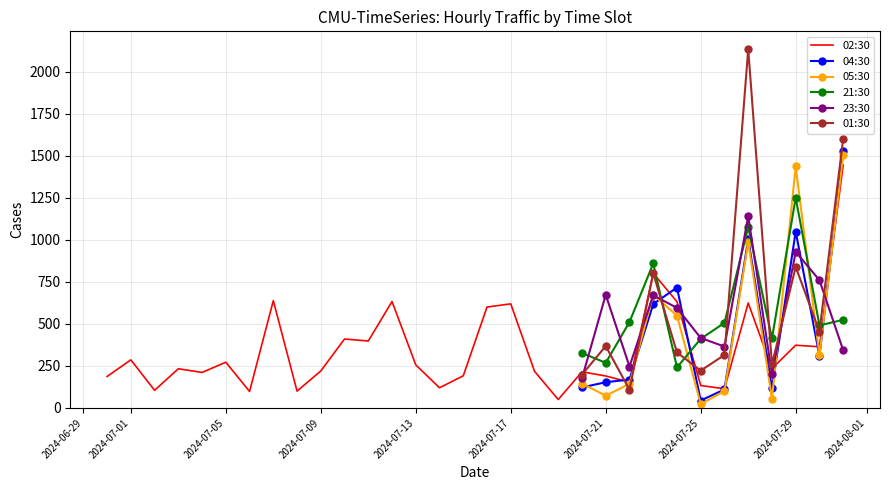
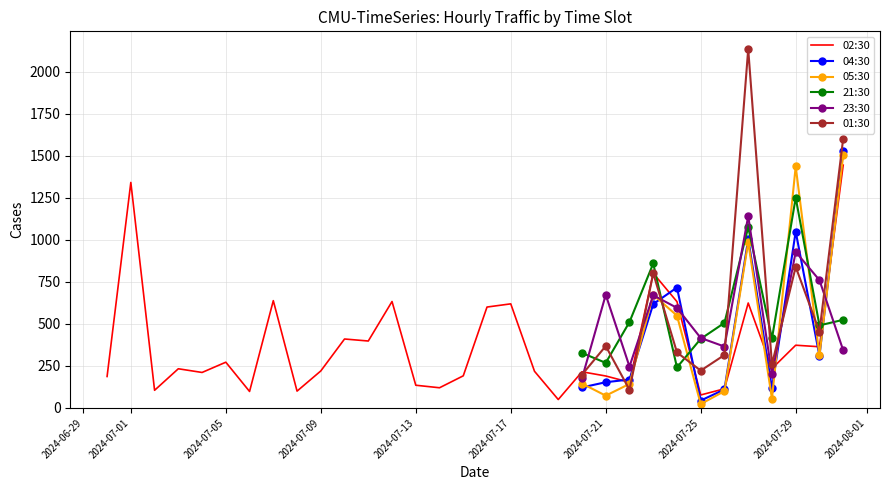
  {
    "02:30": {
-     "2024-07-01": 290,
+     "2024-07-01": 1340,
      "2024-07-05": 270,
      "2024-07-09": 220,
-     "2024-07-13": 260,
+     "2024-07-13": 140,
      "2024-07-17": 620,
      "2024-07-21": 190,
-     "2024-07-25": 130,
+     "2024-07-25": 80,
      "2024-07-29": 370
    },
    "04:30": {
      "2024-07-21": 150,
      "2024-07-25": 40,
      "2024-07-29": 1050
    },
    "05:30": {
      "2024-07-21": 70,
      "2024-07-25": 20,
      "2024-07-29": 1440
    },
    "21:30": {
      "2024-07-21": 270,
      "2024-07-29": 1250
    },
    "23:30": {
      "2024-07-21": 670,
      "2024-07-29": 930
    },
    "01:30": {
      "2024-07-21": 370,
      "2024-07-25": 220,
      "2024-07-29": 840
    }
  }
